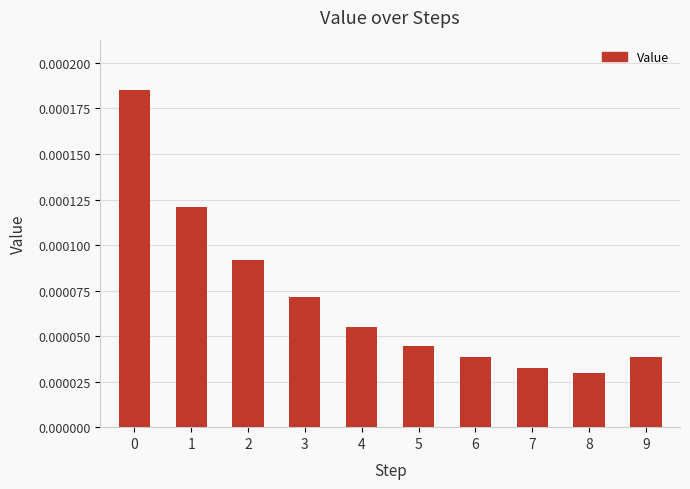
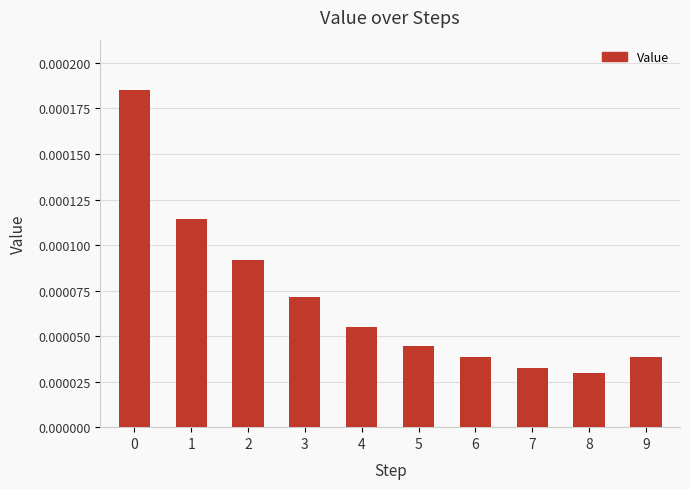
  {
    "0": 0.000185,
-   "1": 0.000121,
+   "1": 0.000114,
    "2": 0.000092,
    "3": 0.000072,
    "4": 0.000055,
    "5": 0.000044,
    "6": 0.000039,
    "7": 0.000032,
    "8": 0.000030,
    "9": 0.000038
  }
